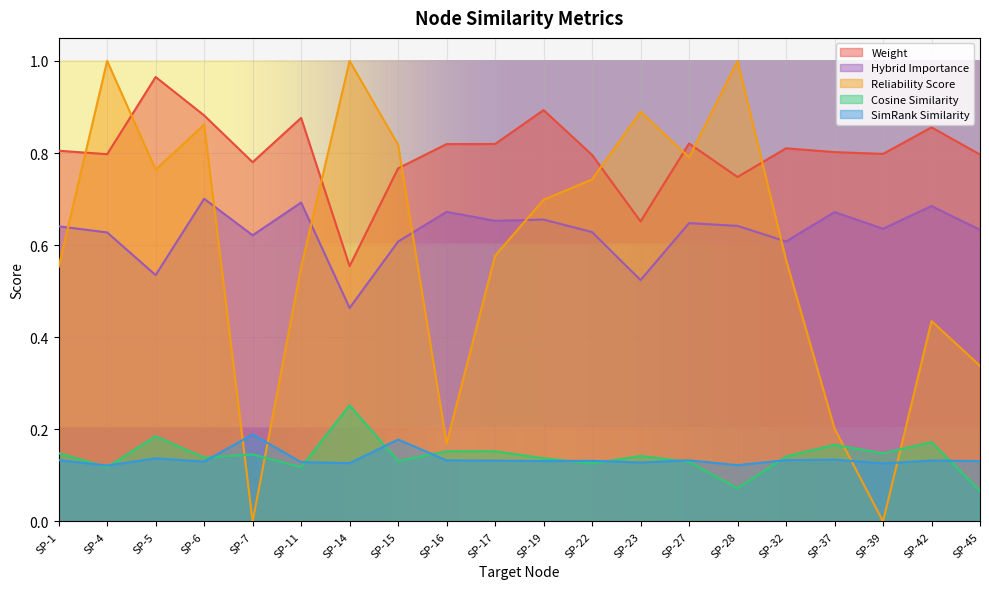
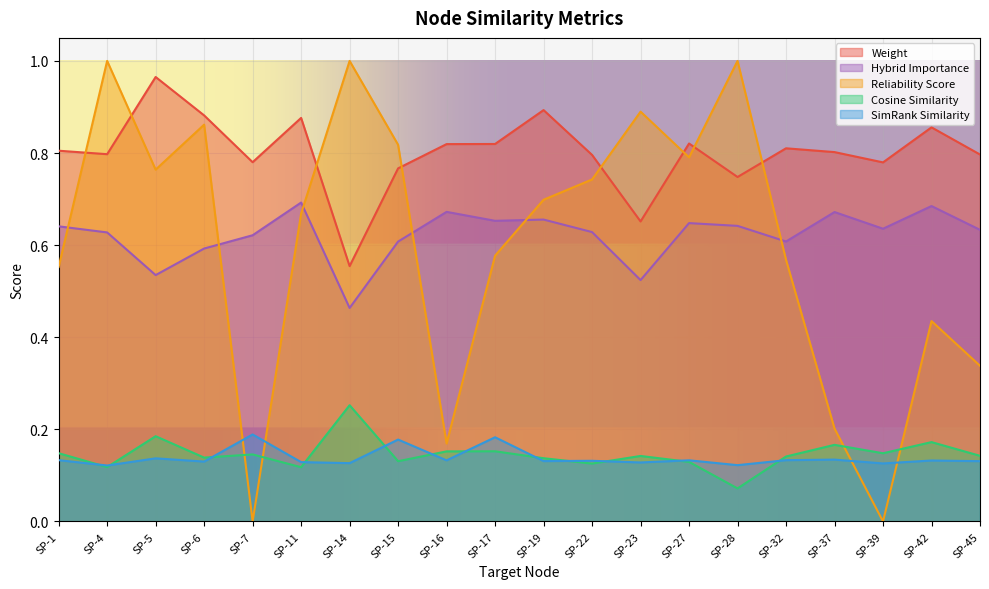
  {
    "Weight": {
      "SP-1": 0.81,
      "SP-4": 0.80,
      "SP-5": 0.97,
      "SP-6": 0.88,
      "SP-7": 0.78,
      "SP-11": 0.88,
      "SP-14": 0.55,
      "SP-15": 0.77,
      "SP-16": 0.82,
      "SP-17": 0.82,
      "SP-19": 0.89,
      "SP-22": 0.80,
      "SP-23": 0.65,
      "SP-27": 0.82,
      "SP-28": 0.75,
      "SP-32": 0.81,
      "SP-37": 0.80,
-     "SP-39": 0.80,
+     "SP-39": 0.78,
      "SP-42": 0.86,
      "SP-45": 0.80
    },
    "Hybrid Importance": {
      "SP-1": 0.64,
      "SP-4": 0.63,
      "SP-5": 0.53,
-     "SP-6": 0.70,
+     "SP-6": 0.59,
      "SP-7": 0.62,
      "SP-11": 0.69,
      "SP-14": 0.46,
      "SP-15": 0.61,
      "SP-16": 0.67,
      "SP-17": 0.65,
      "SP-19": 0.66,
      "SP-22": 0.63,
      "SP-23": 0.52,
      "SP-27": 0.65,
      "SP-28": 0.64,
      "SP-32": 0.61,
      "SP-37": 0.67,
      "SP-39": 0.64,
      "SP-42": 0.68,
      "SP-45": 0.63
    },
    "Reliability Score": {
      "SP-1": 0.55,
      "SP-4": 1.00,
      "SP-5": 0.76,
      "SP-6": 0.86,
      "SP-7": 0.00,
-     "SP-11": 0.55,
+     "SP-11": 0.67,
      "SP-14": 1.00,
      "SP-15": 0.82,
      "SP-16": 0.17,
      "SP-17": 0.58,
      "SP-19": 0.70,
      "SP-22": 0.74,
      "SP-23": 0.89,
      "SP-27": 0.79,
      "SP-28": 1.00,
      "SP-32": 0.57,
      "SP-37": 0.20,
      "SP-39": 0.00,
      "SP-42": 0.44,
      "SP-45": 0.34
    },
    "Cosine Similarity": {
      "SP-1": 0.15,
      "SP-5": 0.19,
      "SP-6": 0.14,
      "SP-7": 0.15,
      "SP-11": 0.12,
      "SP-14": 0.25,
      "SP-15": 0.13,
      "SP-16": 0.15,
      "SP-17": 0.15,
      "SP-19": 0.14,
      "SP-22": 0.13,
      "SP-23": 0.14,
      "SP-28": 0.07,
      "SP-32": 0.14,
      "SP-37": 0.17,
      "SP-39": 0.15,
      "SP-42": 0.17,
-     "SP-45": 0.07
+     "SP-45": 0.14
    },
    "SimRank Similarity": {
      "SP-1": 0.13,
      "SP-5": 0.14,
      "SP-6": 0.13,
      "SP-7": 0.19,
      "SP-11": 0.13,
      "SP-14": 0.13,
      "SP-15": 0.18,
      "SP-16": 0.13,
-     "SP-17": 0.13,
+     "SP-17": 0.18,
      "SP-19": 0.13,
      "SP-22": 0.13,
      "SP-23": 0.13,
      "SP-28": 0.12,
      "SP-32": 0.13,
      "SP-37": 0.13,
      "SP-39": 0.13,
      "SP-42": 0.13,
      "SP-45": 0.13
    }
  }
